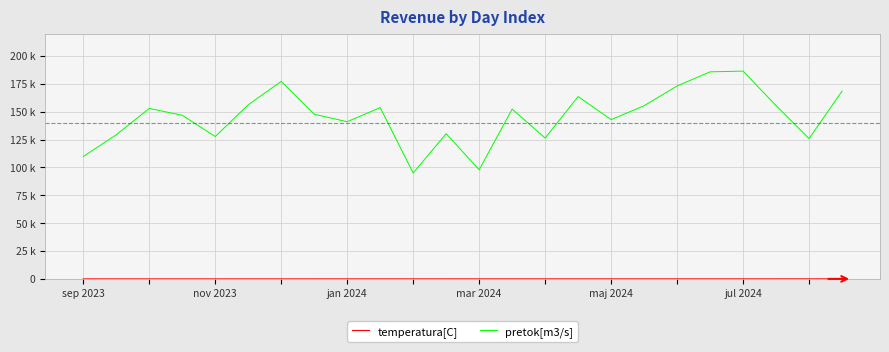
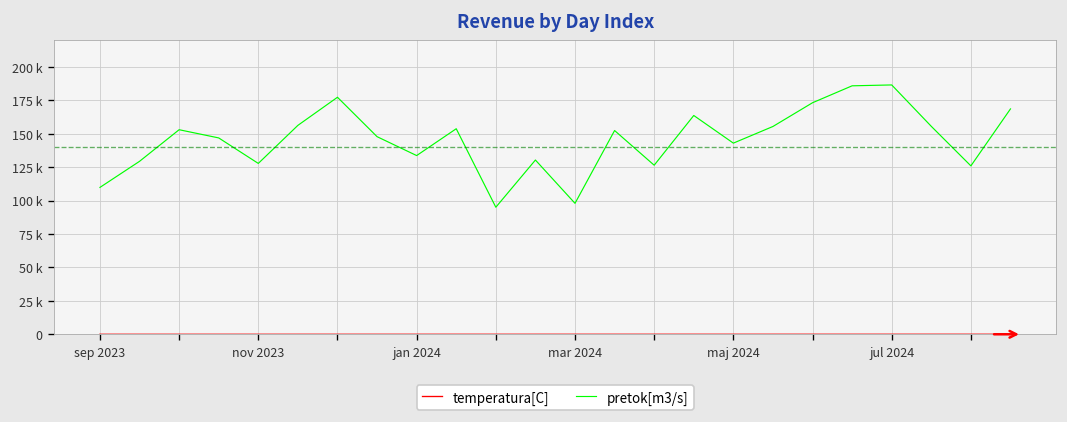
  {
    "temperatura[C]": {
      "sep 2023": 0,
      "nov 2023": 0,
      "jan 2024": 0,
      "mar 2024": 0,
      "maj 2024": 0,
      "jul 2024": 0
    },
    "pretok[m3/s]": {
      "sep 2023": 110000,
      "nov 2023": 128000,
-     "jan 2024": 141000,
+     "jan 2024": 134000,
      "mar 2024": 98000,
      "maj 2024": 143000,
      "jul 2024": 186000
    }
  }
